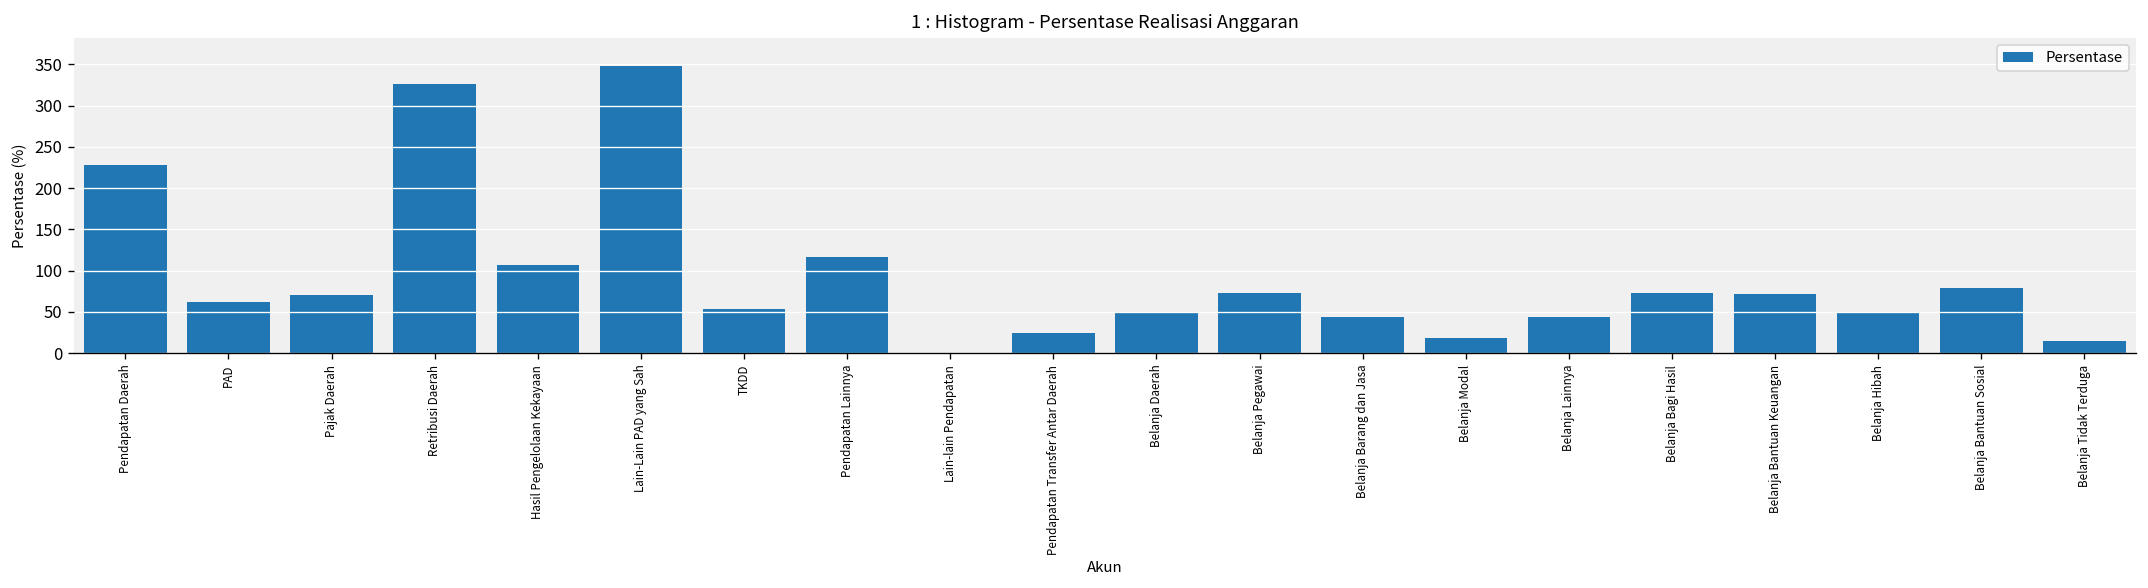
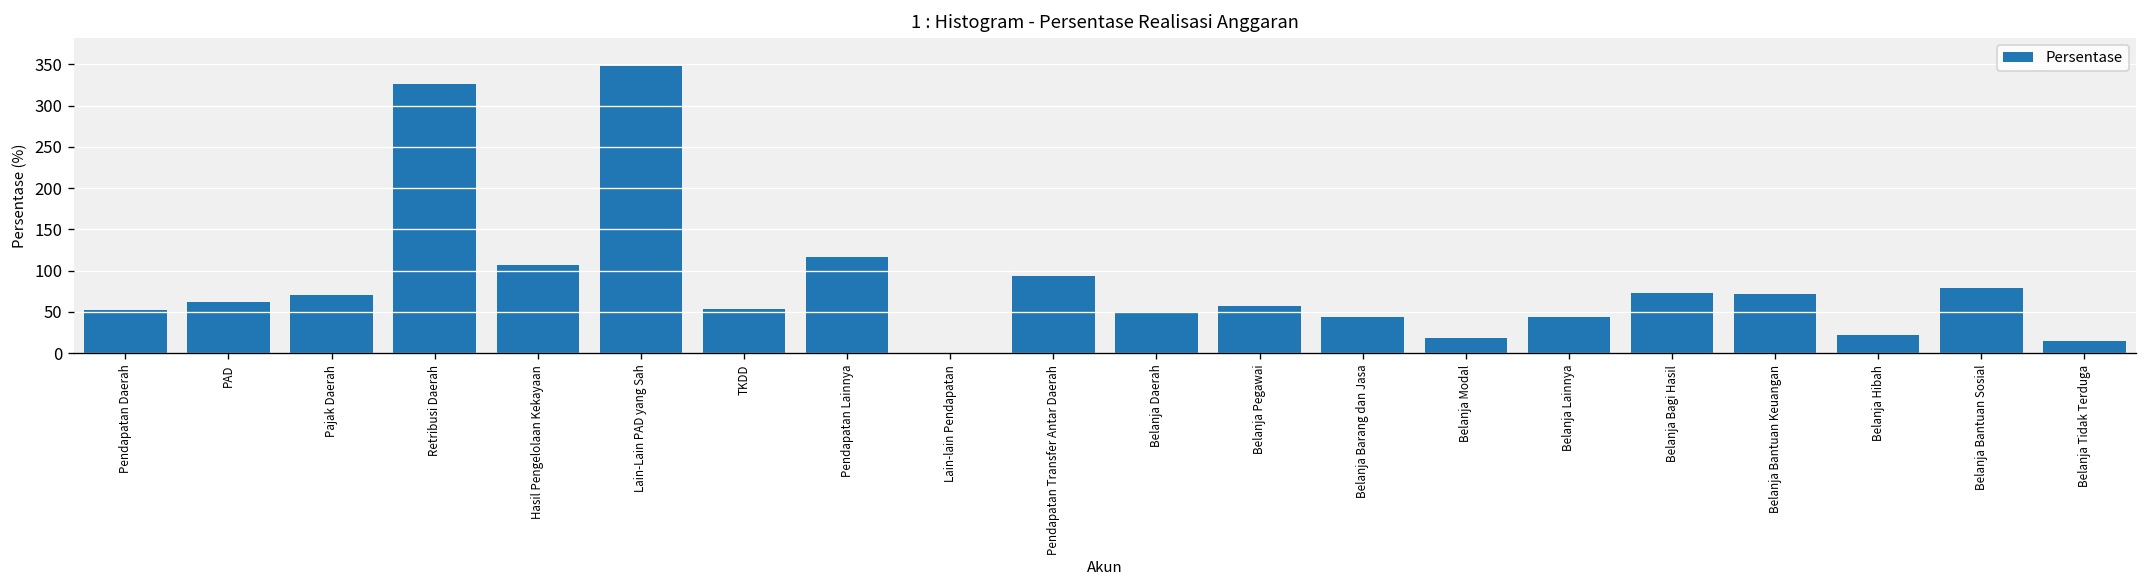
  {
-   "Pendapatan Daerah": 230,
+   "Pendapatan Daerah": 50,
    "PAD": 60,
    "Pajak Daerah": 70,
    "Retribusi Daerah": 330,
    "Hasil Pengelolaan Kekayaan": 110,
    "Lain-Lain PAD yang Sah": 350,
    "TKDD": 50,
    "Pendapatan Lainnya": 120,
    "Lain-lain Pendapatan": 0,
-   "Pendapatan Transfer Antar Daerah": 20,
+   "Pendapatan Transfer Antar Daerah": 90,
    "Belanja Daerah": 50,
-   "Belanja Pegawai": 70,
+   "Belanja Pegawai": 60,
    "Belanja Barang dan Jasa": 40,
    "Belanja Modal": 20,
    "Belanja Lainnya": 40,
    "Belanja Bagi Hasil": 70,
    "Belanja Bantuan Keuangan": 70,
-   "Belanja Hibah": 50,
+   "Belanja Hibah": 20,
    "Belanja Bantuan Sosial": 80,
    "Belanja Tidak Terduga": 10
  }
